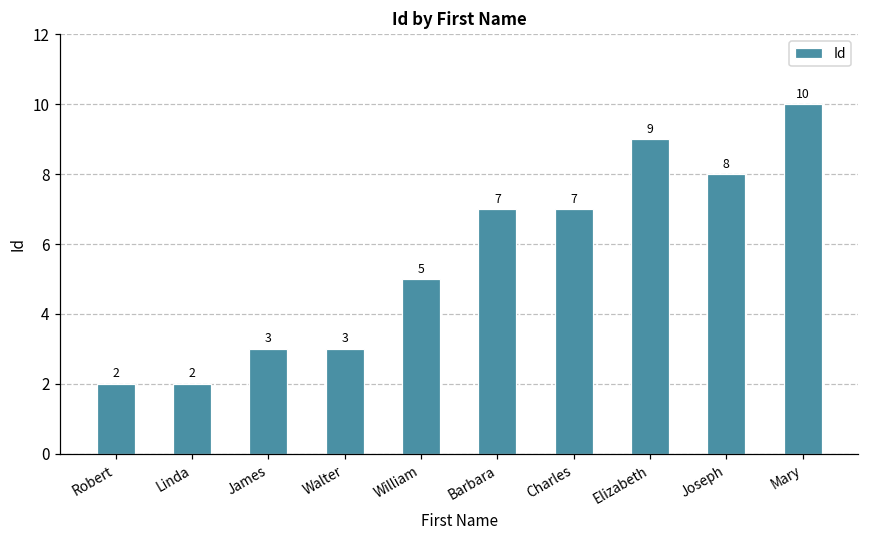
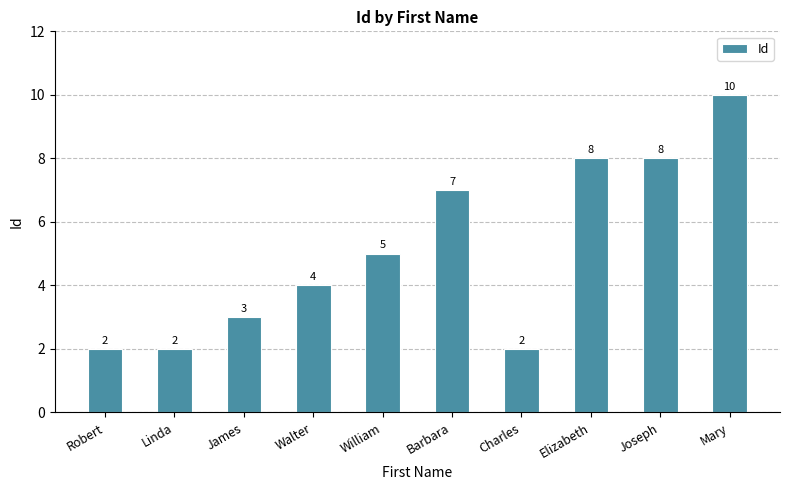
  {
    "Robert": 2,
    "Linda": 2,
    "James": 3,
-   "Walter": 3,
+   "Walter": 4,
    "William": 5,
    "Barbara": 7,
-   "Charles": 7,
-   "Elizabeth": 9,
+   "Charles": 2,
+   "Elizabeth": 8,
    "Joseph": 8,
    "Mary": 10
  }
